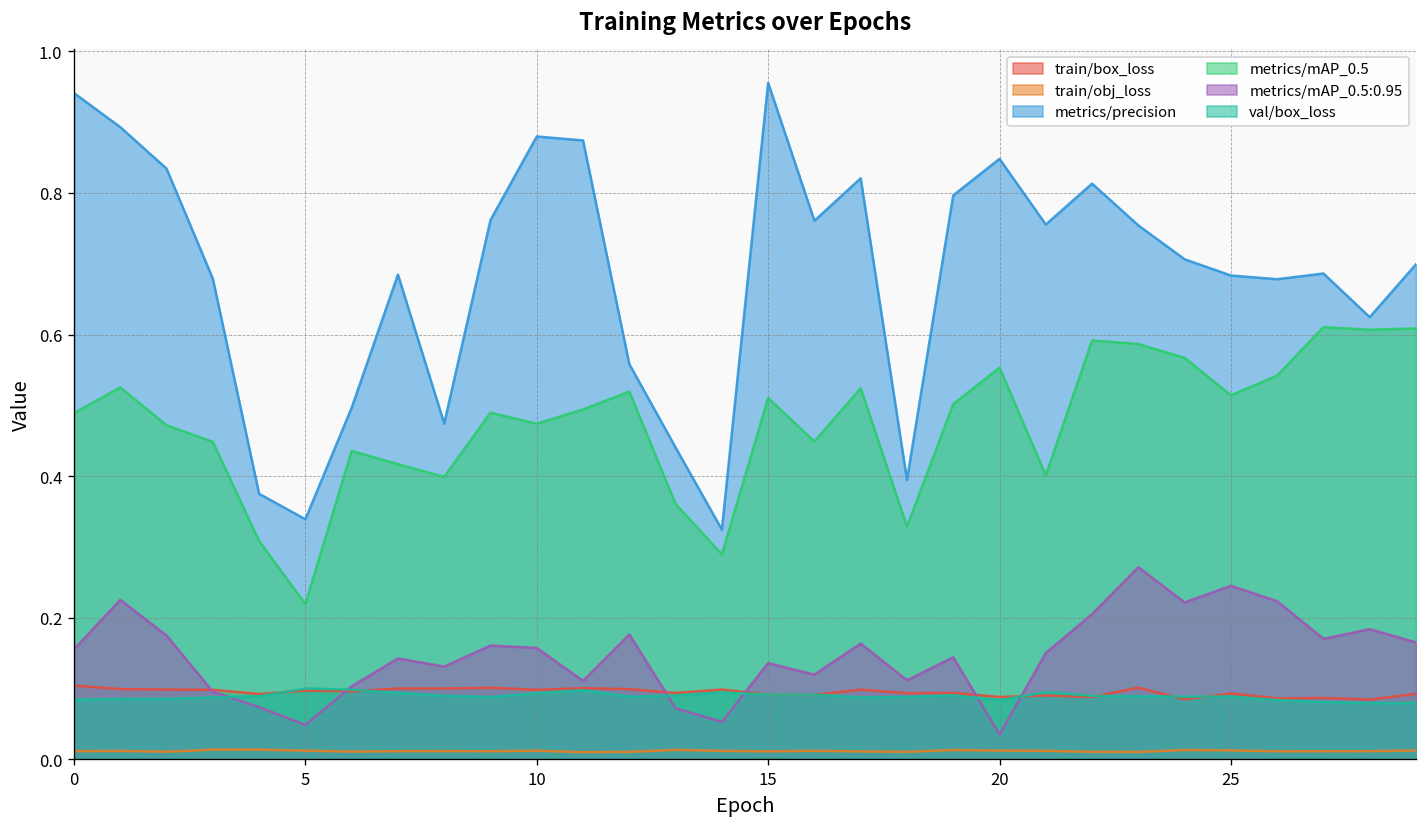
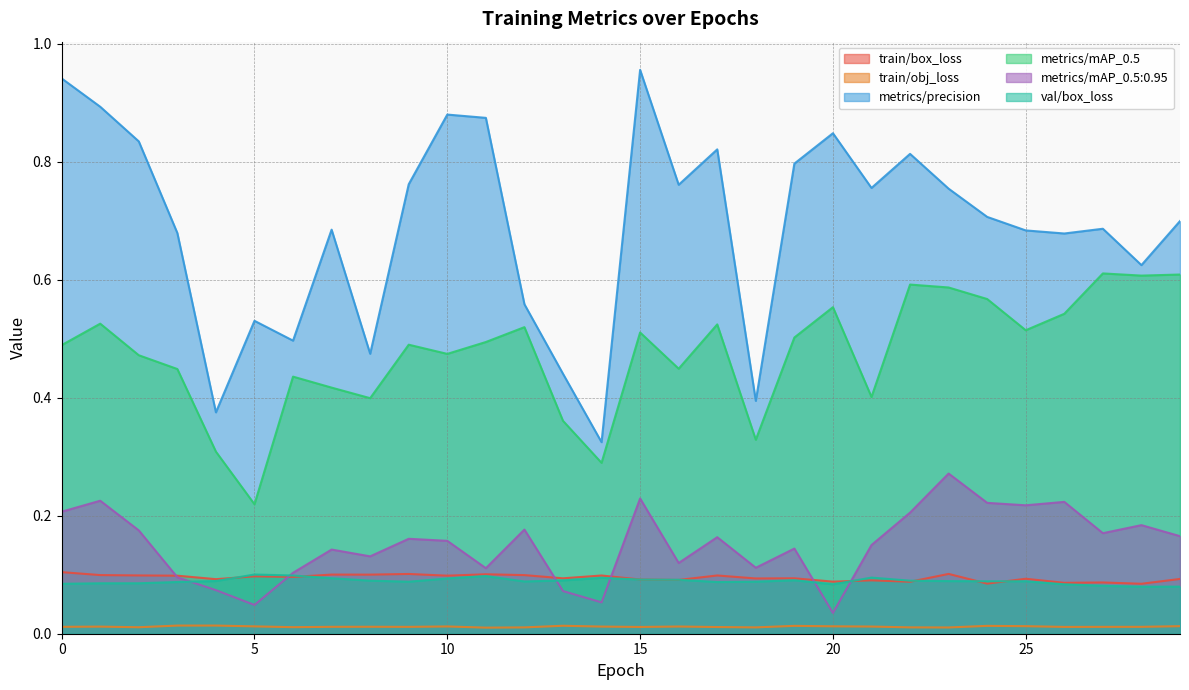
  {
    "metrics/precision": {
      "0": 0.94,
-     "5": 0.34,
+     "5": 0.53,
      "10": 0.88,
      "15": 0.96,
      "20": 0.85,
      "25": 0.68
    },
    "metrics/mAP_0.5:0.95": {
-     "0": 0.16,
+     "0": 0.21,
      "5": 0.05,
      "10": 0.16,
-     "15": 0.14,
+     "15": 0.23,
      "20": 0.04,
-     "25": 0.25
+     "25": 0.22
    }
  }
